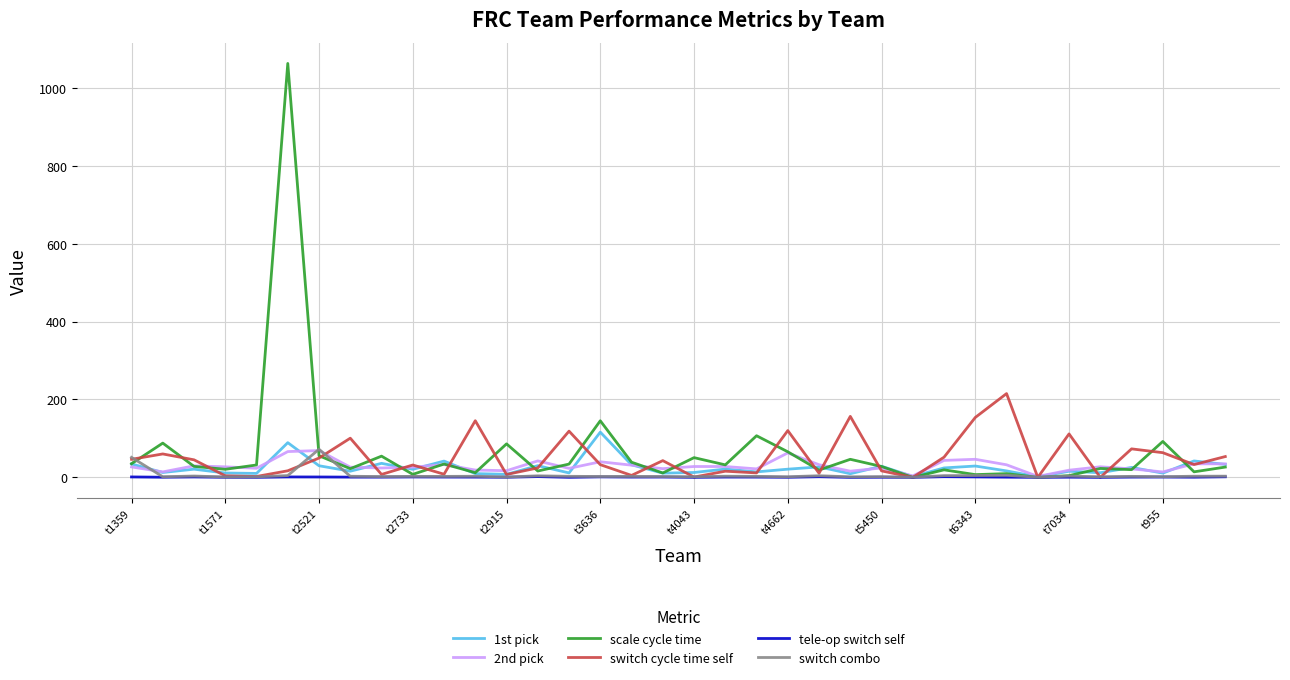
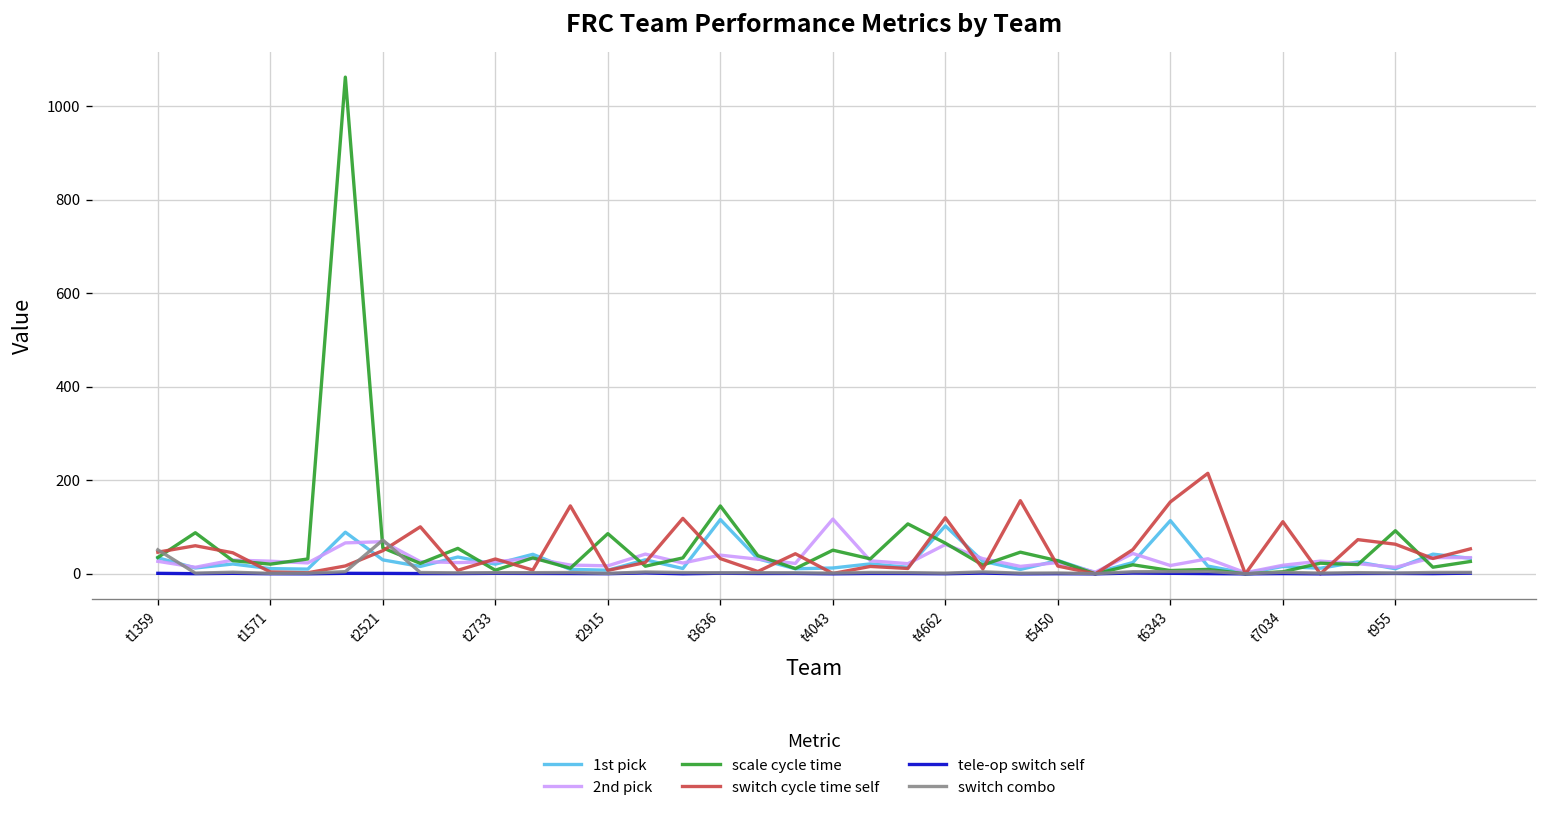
  {
    "1st pick": {
      "t1571": 10,
      "t2521": 30,
      "t3636": 120,
      "t4043": 10,
-     "t4662": 20,
-     "t6343": 30
+     "t4662": 100,
+     "t6343": 110
    },
    "2nd pick": {
      "t1359": 30,
      "t2915": 20,
      "t3636": 40,
-     "t4043": 30,
-     "t6343": 50
+     "t4043": 120,
+     "t6343": 20
    },
    "scale cycle time": {
      "t2915": 90,
      "t3636": 150,
      "t4043": 50,
      "t955": 90
    },
    "switch cycle time self": {
      "t3636": 30,
      "t4662": 120,
      "t5450": 20,
      "t6343": 150,
      "t7034": 110,
      "t955": 60
    },
    "tele-op switch self": {
      "t1359": 0,
      "t2521": 0
    }
  }
